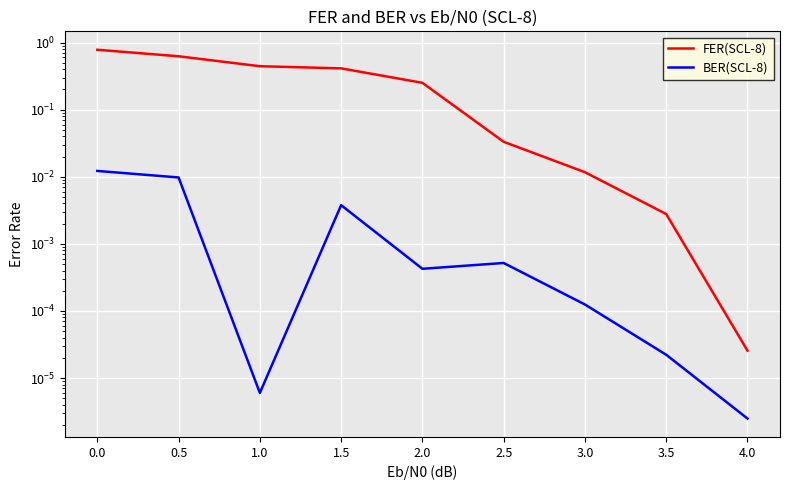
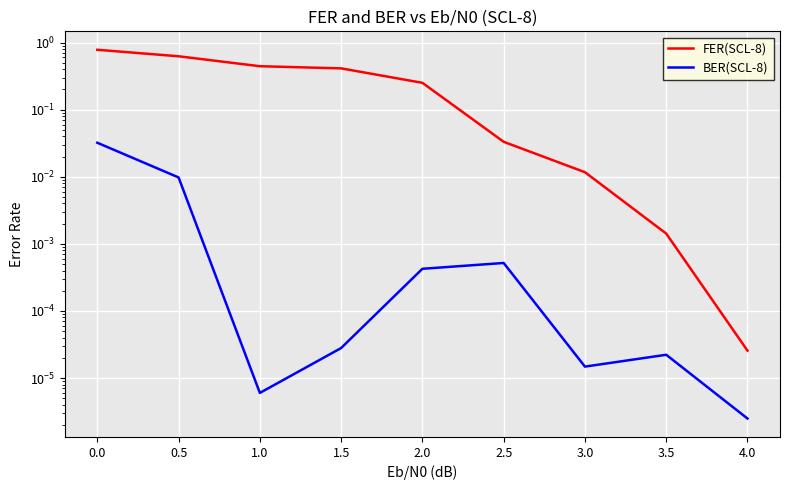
  {
    "FER(SCL-8)": {
      "0.0": 0.8,
      "0.5": 0.6,
      "1.0": 0.4,
      "1.5": 0.4,
      "2.0": 0.25,
      "2.5": 0.03,
      "3.0": 0.012,
-     "3.5": 0.0028,
+     "3.5": 0.0014,
      "4.0": 0.000026
    },
    "BER(SCL-8)": {
-     "0.0": 0.012,
+     "0.0": 0.03,
      "0.5": 0.010,
      "1.0": 0.000006,
-     "1.5": 0.004,
+     "1.5": 0.000028,
      "2.0": 0.0004,
      "2.5": 0.0005,
-     "3.0": 0.00012,
+     "3.0": 0.000015,
      "3.5": 0.000022,
      "4.0": 0.0000025
    }
  }
